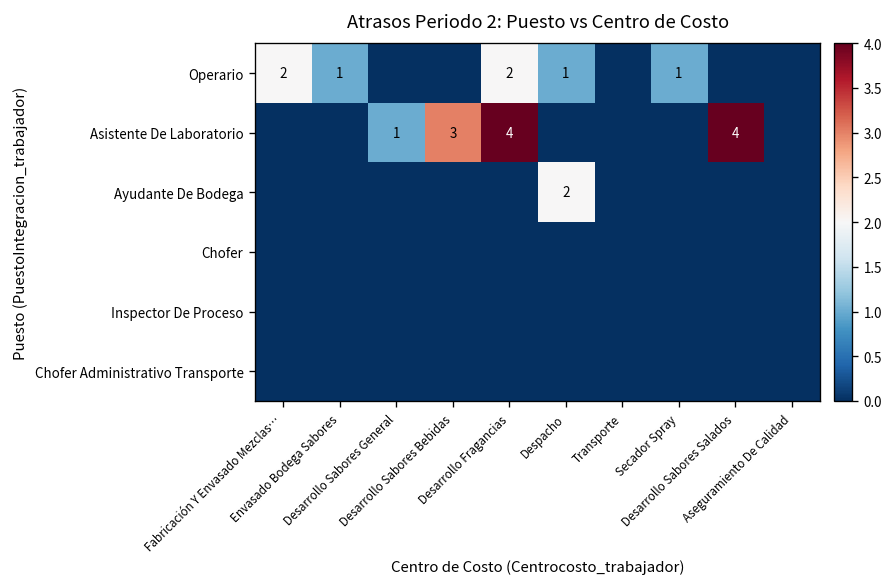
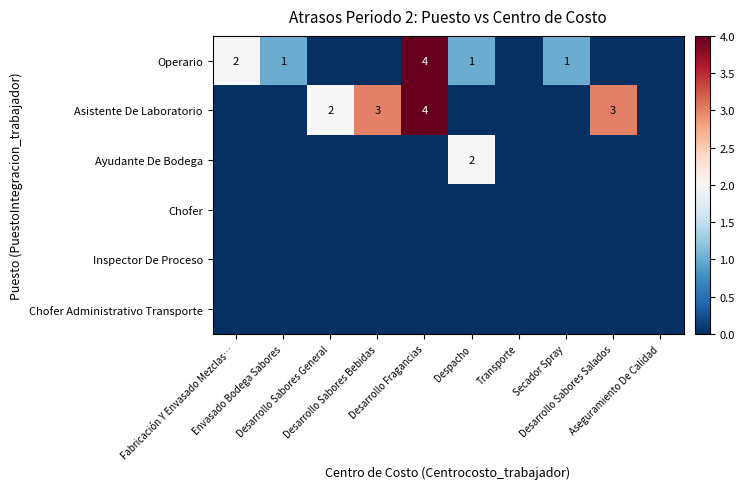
  {
    "Operario": {
      "Fabricación Y Envasado Mezclas…": 2,
      "Envasado Bodega Sabores": 1,
-     "Desarrollo Fragancias": 2,
+     "Desarrollo Fragancias": 4,
      "Despacho": 1,
      "Secador Spray": 1
    },
    "Asistente De Laboratorio": {
-     "Desarrollo Sabores General": 1,
+     "Desarrollo Sabores General": 2,
      "Desarrollo Sabores Bebidas": 3,
      "Desarrollo Fragancias": 4,
-     "Desarrollo Sabores Salados": 4
+     "Desarrollo Sabores Salados": 3
    },
    "Ayudante De Bodega": {
      "Despacho": 2
    }
  }
